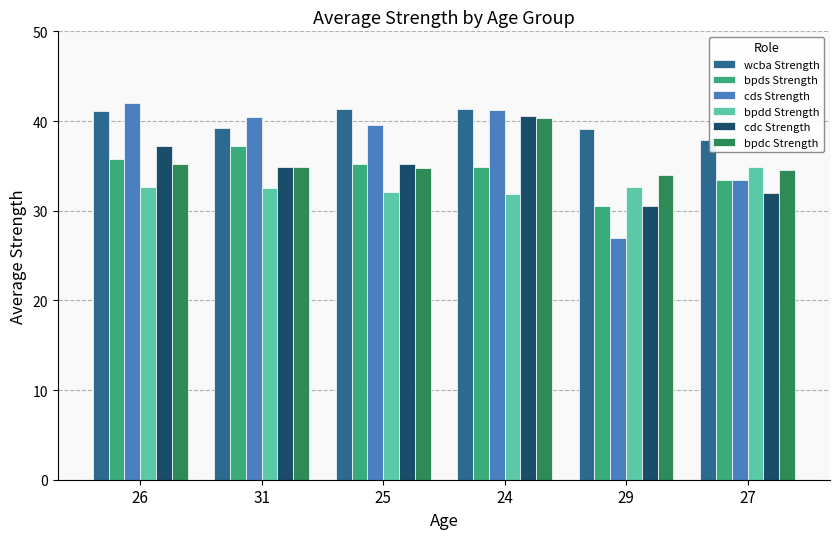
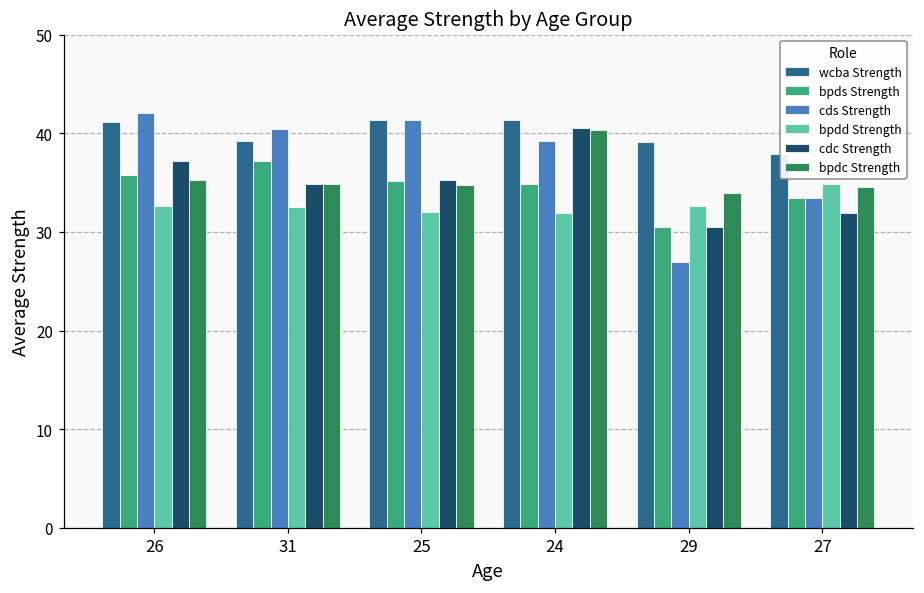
  {
    "cds Strength": {
      "26": 42,
      "31": 40,
-     "25": 40,
-     "24": 41,
+     "25": 41,
+     "24": 39,
      "29": 27,
      "27": 33
    },
    "bpdd Strength": {
      "26": 33,
      "31": 33,
      "25": 32,
      "24": 32,
      "29": 33,
      "27": 35
    }
  }
